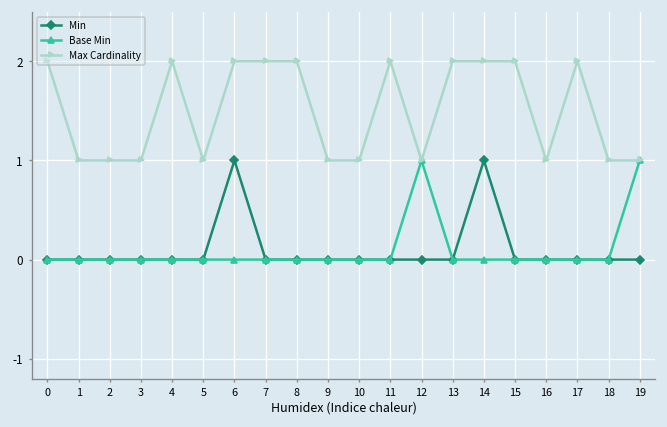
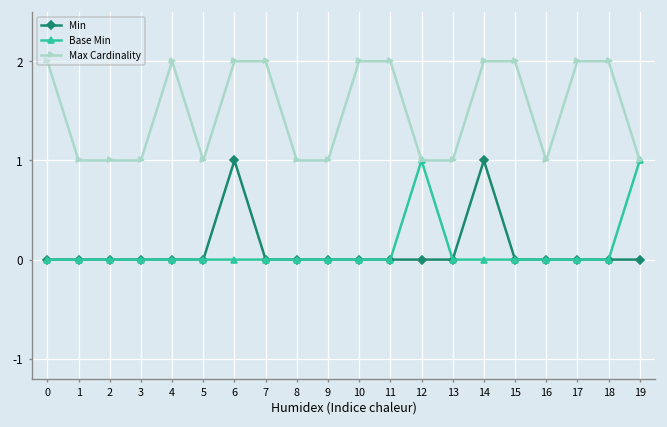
  {
    "Min": {
      "6": 1,
      "12": 0,
      "14": 1,
      "19": 0
    },
    "Base Min": {
      "6": 0,
      "14": 0
    },
    "Max Cardinality": {
      "1": 1,
      "2": 1,
      "3": 1,
      "4": 2,
      "5": 1,
      "6": 2,
      "7": 2,
-     "8": 2,
+     "8": 1,
      "9": 1,
-     "10": 1,
+     "10": 2,
      "11": 2,
-     "13": 2,
+     "13": 1,
      "14": 2,
      "15": 2,
      "16": 1,
      "17": 2,
-     "18": 1
+     "18": 2
    }
  }
